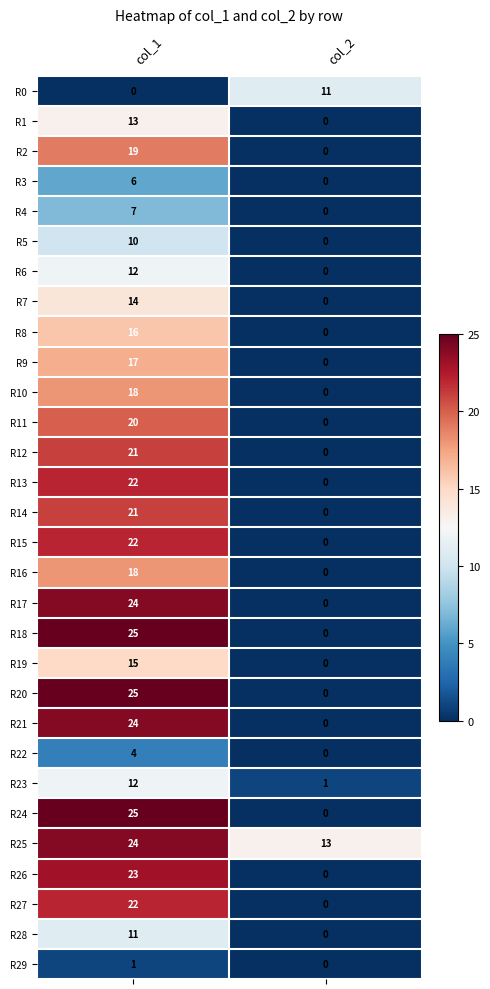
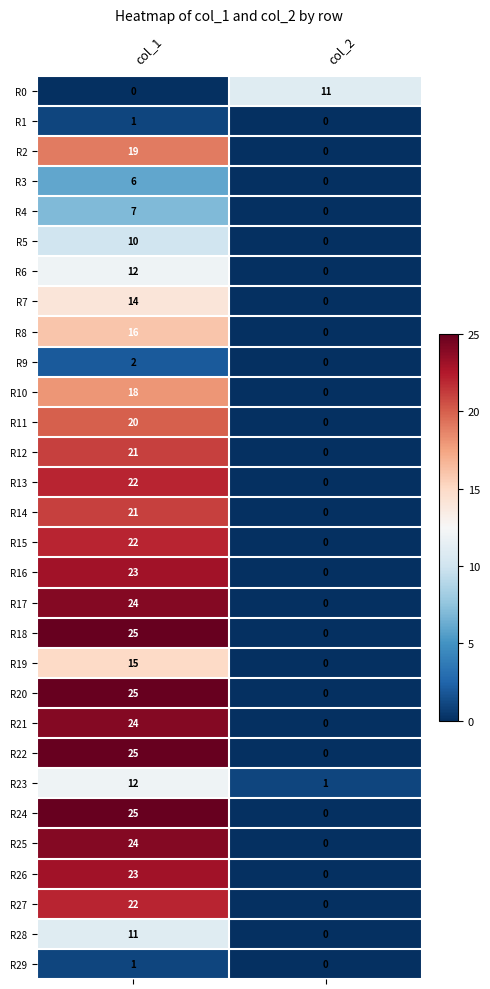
  {
    "R0": {
      "col_1": 0,
      "col_2": 11
    },
    "R1": {
-     "col_1": 13,
+     "col_1": 1,
      "col_2": 0
    },
    "R2": {
      "col_1": 19,
      "col_2": 0
    },
    "R3": {
      "col_1": 6,
      "col_2": 0
    },
    "R4": {
      "col_1": 7,
      "col_2": 0
    },
    "R5": {
      "col_1": 10,
      "col_2": 0
    },
    "R6": {
      "col_1": 12,
      "col_2": 0
    },
    "R7": {
      "col_1": 14,
      "col_2": 0
    },
    "R8": {
      "col_1": 16,
      "col_2": 0
    },
    "R9": {
-     "col_1": 17,
+     "col_1": 2,
      "col_2": 0
    },
    "R10": {
      "col_1": 18,
      "col_2": 0
    },
    "R11": {
      "col_1": 20,
      "col_2": 0
    },
    "R12": {
      "col_1": 21,
      "col_2": 0
    },
    "R13": {
      "col_1": 22,
      "col_2": 0
    },
    "R14": {
      "col_1": 21,
      "col_2": 0
    },
    "R15": {
      "col_1": 22,
      "col_2": 0
    },
    "R16": {
-     "col_1": 18,
+     "col_1": 23,
      "col_2": 0
    },
    "R17": {
      "col_1": 24,
      "col_2": 0
    },
    "R18": {
      "col_1": 25,
      "col_2": 0
    },
    "R19": {
      "col_1": 15,
      "col_2": 0
    },
    "R20": {
      "col_1": 25,
      "col_2": 0
    },
    "R21": {
      "col_1": 24,
      "col_2": 0
    },
    "R22": {
-     "col_1": 4,
+     "col_1": 25,
      "col_2": 0
    },
    "R23": {
      "col_1": 12,
      "col_2": 1
    },
    "R24": {
      "col_1": 25,
      "col_2": 0
    },
    "R25": {
      "col_1": 24,
-     "col_2": 13
+     "col_2": 0
    },
    "R26": {
      "col_1": 23,
      "col_2": 0
    },
    "R27": {
      "col_1": 22,
      "col_2": 0
    },
    "R28": {
      "col_1": 11,
      "col_2": 0
    },
    "R29": {
      "col_1": 1,
      "col_2": 0
    }
  }
